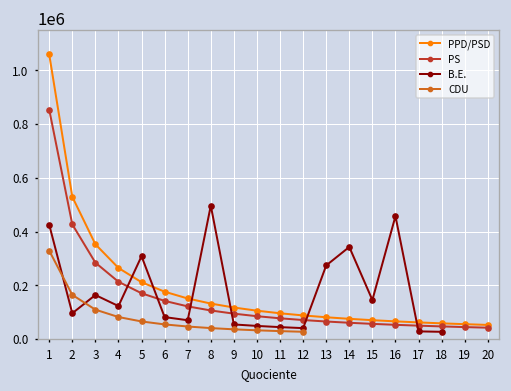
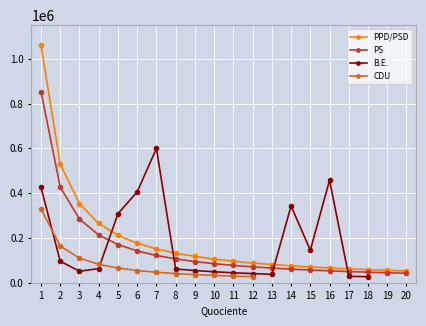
  {
    "B.E.": {
      "1": 430000,
      "2": 100000,
-     "3": 160000,
-     "4": 120000,
+     "3": 50000,
+     "4": 60000,
      "5": 310000,
-     "6": 80000,
-     "7": 70000,
-     "8": 500000,
+     "6": 410000,
+     "7": 600000,
+     "8": 60000,
      "9": 50000,
      "10": 50000,
      "11": 40000,
      "12": 40000,
-     "13": 270000,
+     "13": 40000,
      "14": 340000,
      "15": 150000,
      "16": 460000,
      "17": 30000,
      "18": 30000
    }
  }
